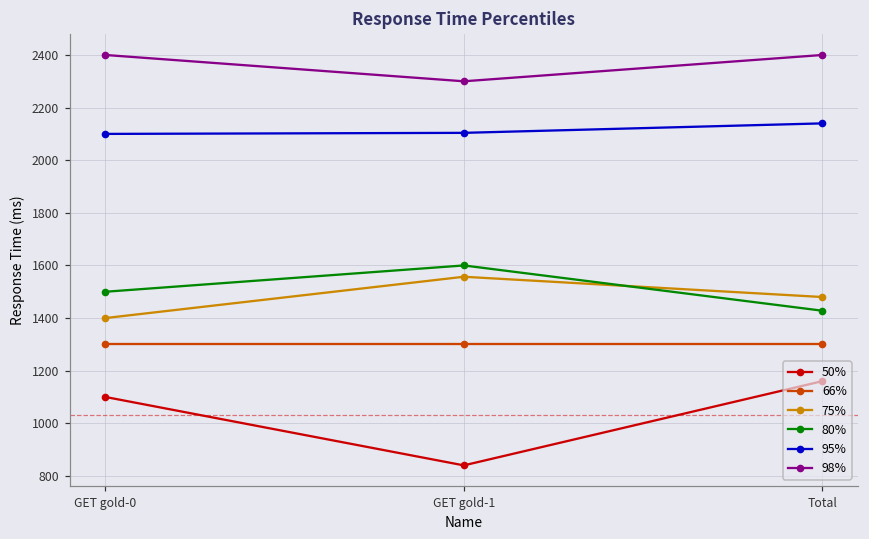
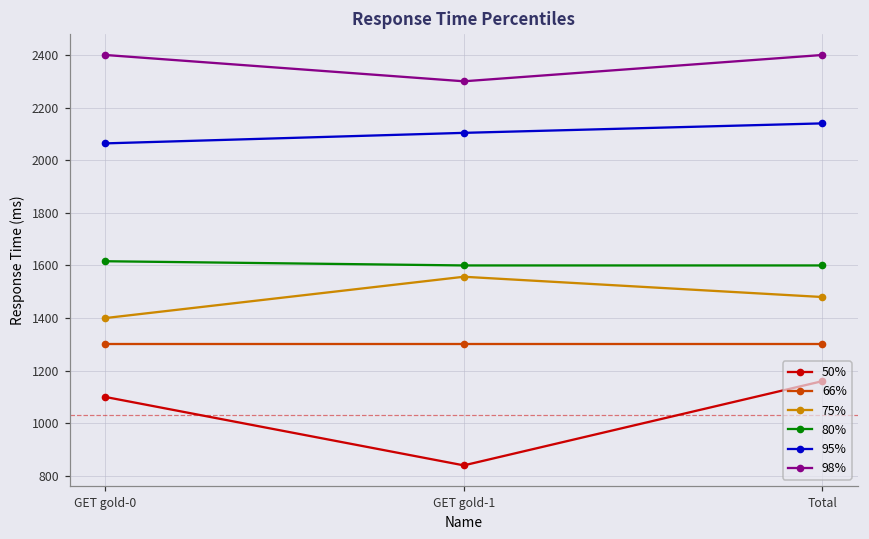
  {
    "50%": {
      "GET gold-0": 1100,
      "GET gold-1": 840
    },
    "66%": {
      "GET gold-0": 1300,
      "GET gold-1": 1300,
      "Total": 1300
    },
    "75%": {
      "GET gold-0": 1400,
      "GET gold-1": 1560,
      "Total": 1480
    },
    "80%": {
-     "GET gold-0": 1500,
+     "GET gold-0": 1620,
      "GET gold-1": 1600,
-     "Total": 1430
+     "Total": 1600
    },
    "95%": {
-     "GET gold-0": 2100,
+     "GET gold-0": 2060,
      "GET gold-1": 2100,
      "Total": 2140
    },
    "98%": {
      "GET gold-0": 2400,
      "GET gold-1": 2300,
      "Total": 2400
    }
  }
